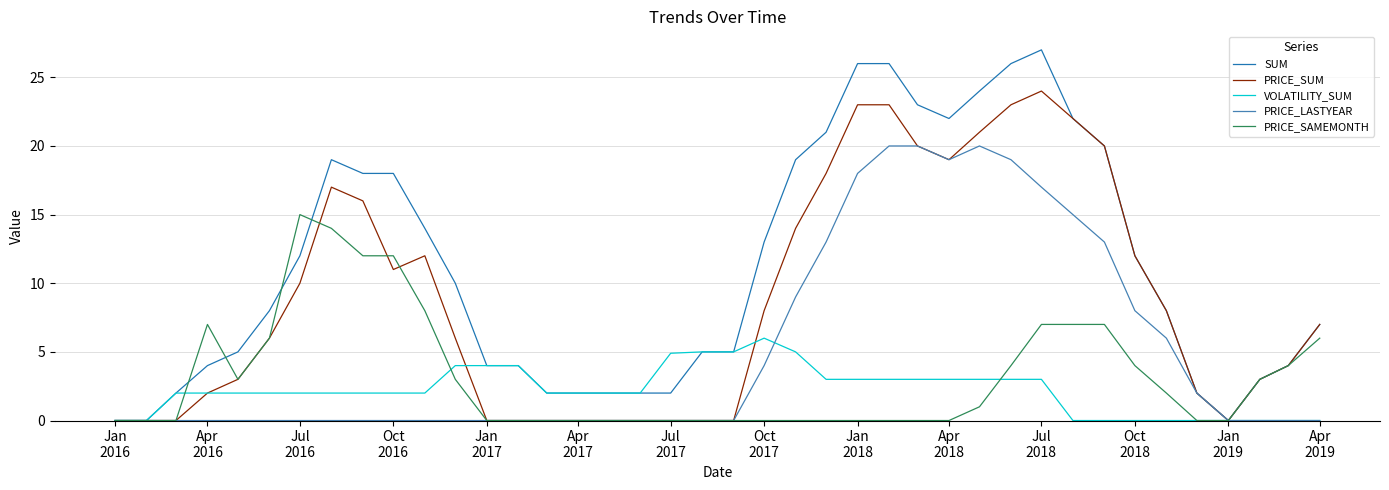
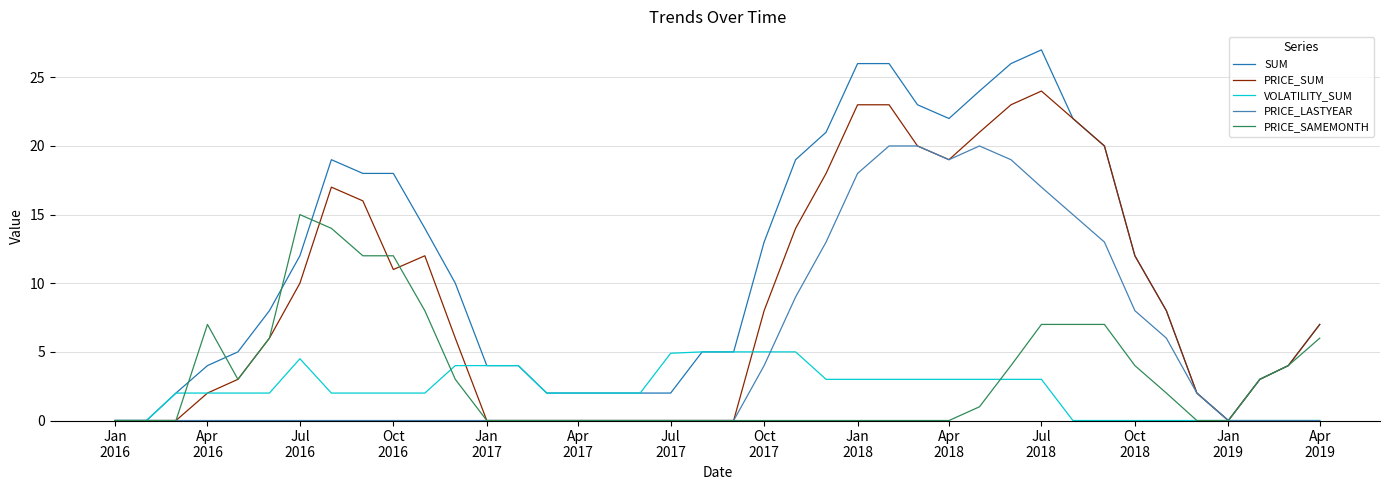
  {
    "PRICE_SUM": {
      "Jul 2016": 10.0,
      "Oct 2016": 11.0,
      "Oct 2017": 8.0,
      "Jan 2018": 23.0,
      "Jul 2018": 24.0
    },
    "VOLATILITY_SUM": {
-     "Jul 2016": 2.0,
+     "Jul 2016": 4.5,
      "Oct 2016": 2.0,
      "Jul 2017": 4.9,
-     "Oct 2017": 6,
+     "Oct 2017": 5,
      "Jan 2018": 3.0,
      "Apr 2018": 3.0,
      "Jul 2018": 3.0,
      "Oct 2018": 0.0
    },
    "PRICE_SAMEMONTH": {
      "Apr 2016": 7.0,
      "Jul 2016": 15.0,
      "Oct 2016": 12.0,
      "Oct 2017": 0.0,
      "Jan 2018": 0.0,
      "Apr 2018": 0.0,
      "Jul 2018": 7.0,
      "Oct 2018": 4.0,
      "Apr 2019": 6.0
    }
  }
